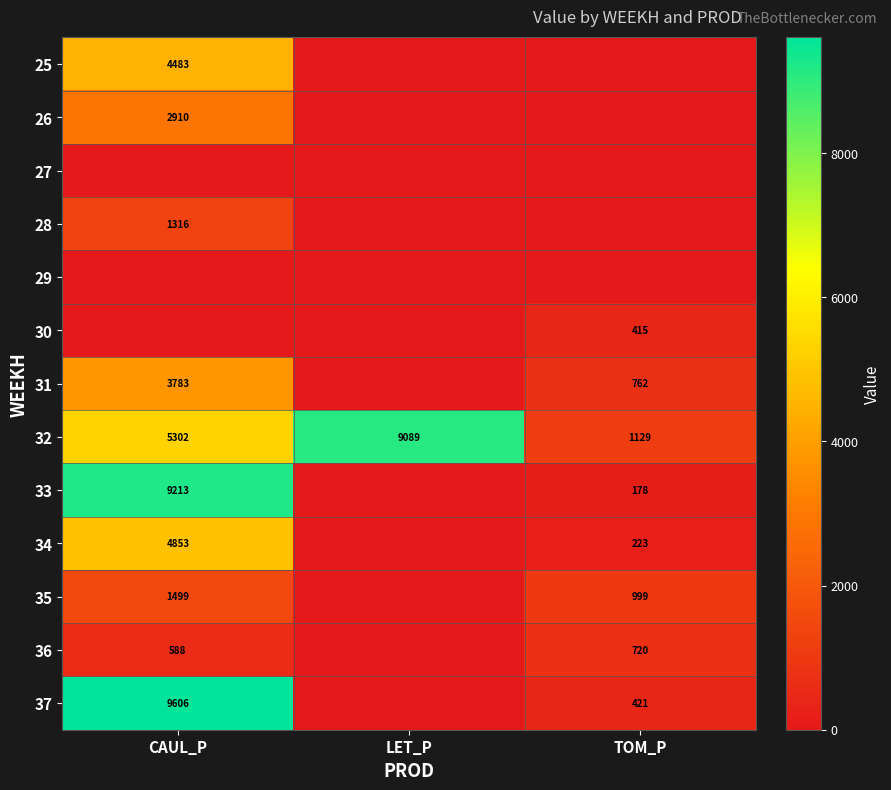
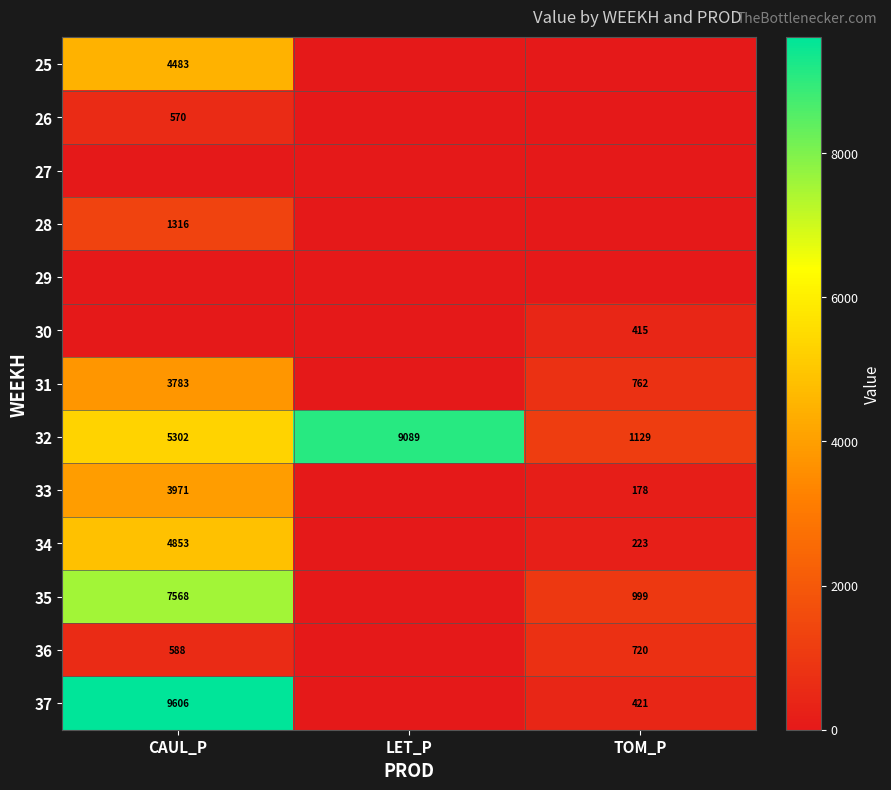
  {
    "25": {
      "CAUL_P": 4483
    },
    "26": {
-     "CAUL_P": 2910
+     "CAUL_P": 570
    },
    "28": {
      "CAUL_P": 1316
    },
    "30": {
      "TOM_P": 415
    },
    "31": {
      "CAUL_P": 3783,
      "TOM_P": 762
    },
    "32": {
      "CAUL_P": 5302,
      "LET_P": 9089,
      "TOM_P": 1129
    },
    "33": {
-     "CAUL_P": 9213,
+     "CAUL_P": 3971,
      "TOM_P": 178
    },
    "34": {
      "CAUL_P": 4853,
      "TOM_P": 223
    },
    "35": {
-     "CAUL_P": 1499,
+     "CAUL_P": 7568,
      "TOM_P": 999
    },
    "36": {
      "CAUL_P": 588,
      "TOM_P": 720
    },
    "37": {
      "CAUL_P": 9606,
      "TOM_P": 421
    }
  }
